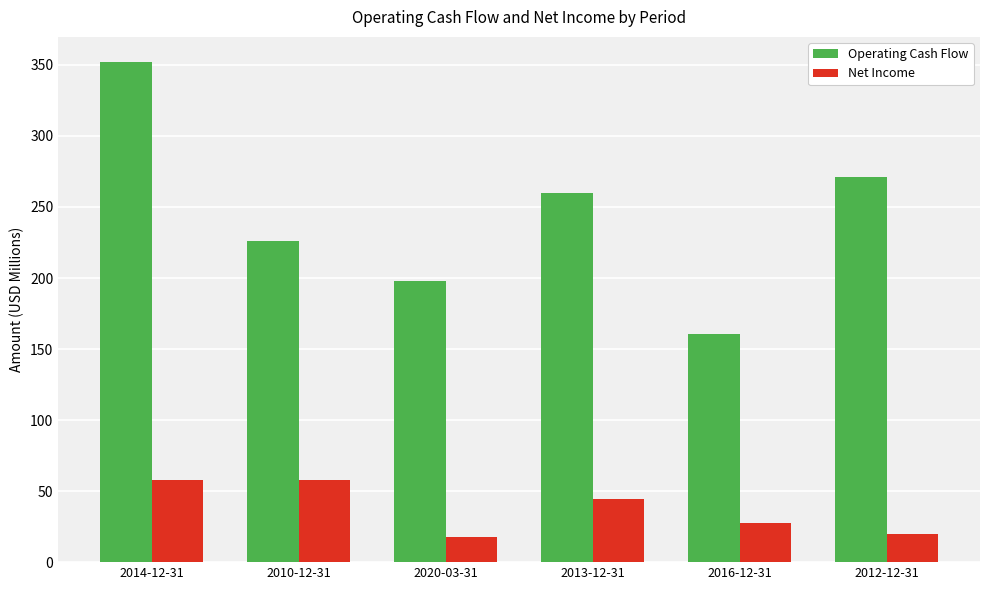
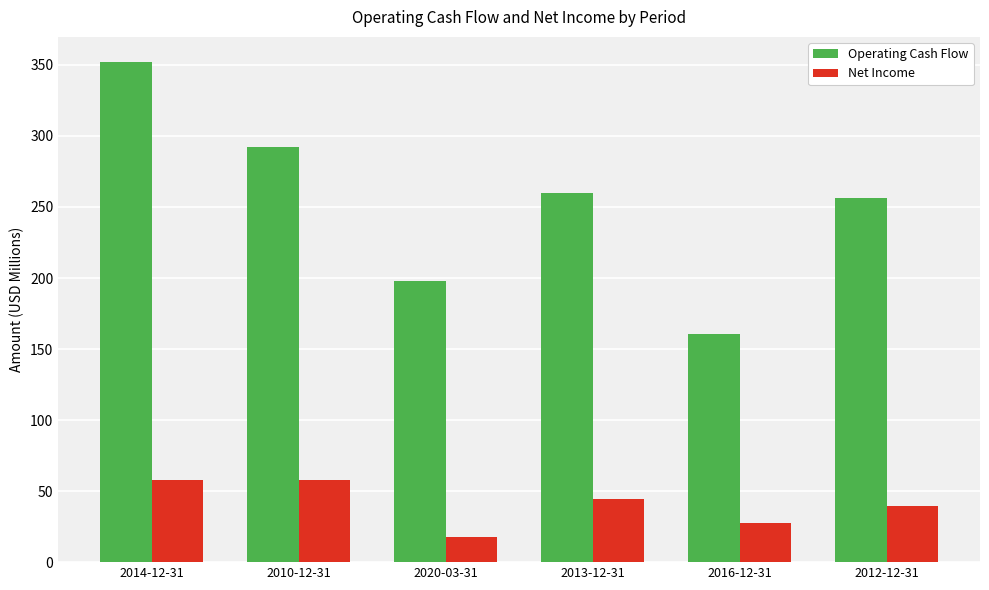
  {
    "Operating Cash Flow": {
      "2014-12-31": 352,
-     "2010-12-31": 226,
+     "2010-12-31": 292,
      "2020-03-31": 198,
      "2013-12-31": 260,
      "2016-12-31": 160,
-     "2012-12-31": 271
+     "2012-12-31": 256
    },
    "Net Income": {
      "2014-12-31": 58,
      "2010-12-31": 58,
      "2020-03-31": 18,
      "2013-12-31": 44,
      "2016-12-31": 27,
-     "2012-12-31": 20
+     "2012-12-31": 40
    }
  }
